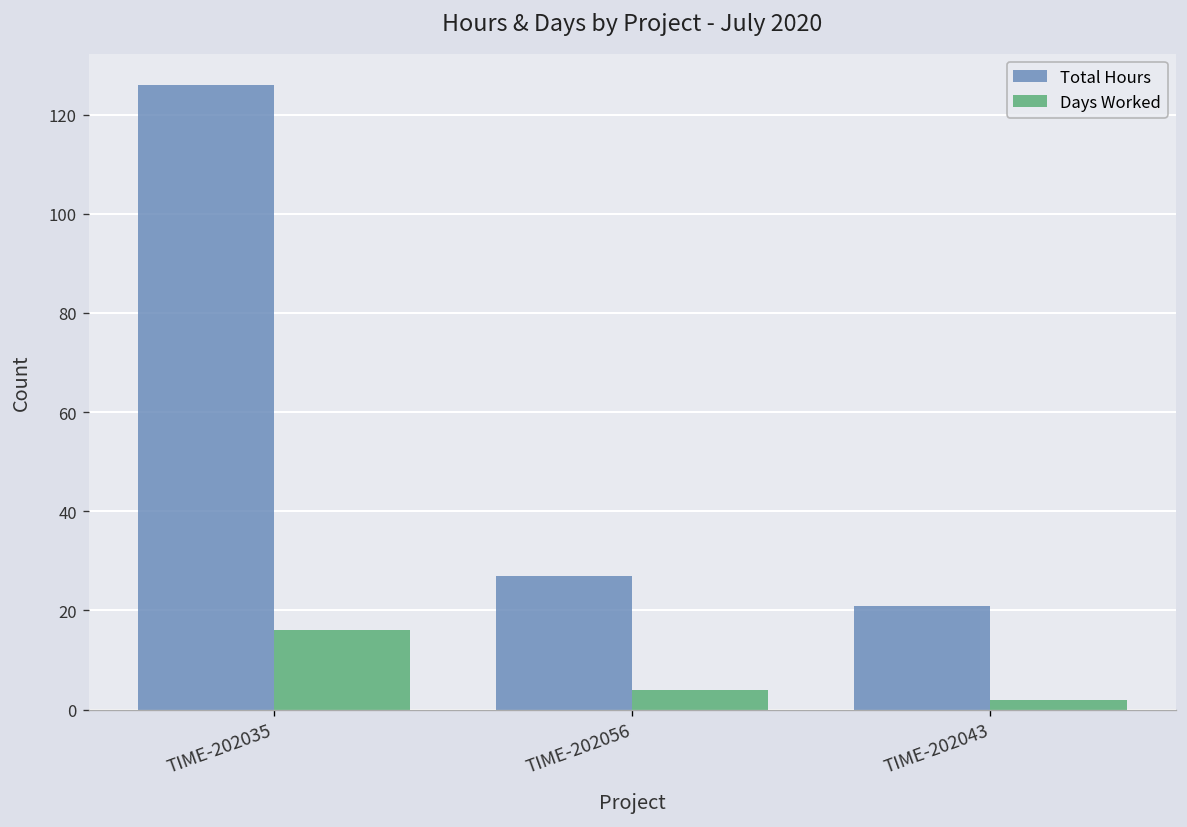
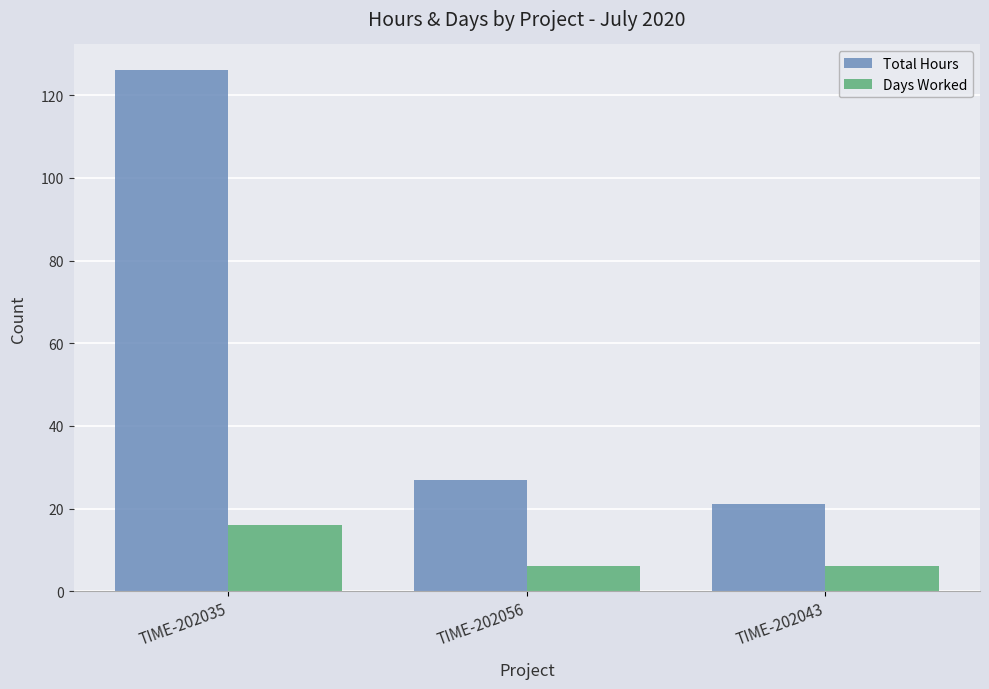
  {
    "Total Hours": {
      "TIME-202035": 126,
      "TIME-202056": 27,
      "TIME-202043": 21
    },
    "Days Worked": {
      "TIME-202035": 16,
-     "TIME-202056": 4,
-     "TIME-202043": 2
+     "TIME-202056": 6,
+     "TIME-202043": 6
    }
  }
